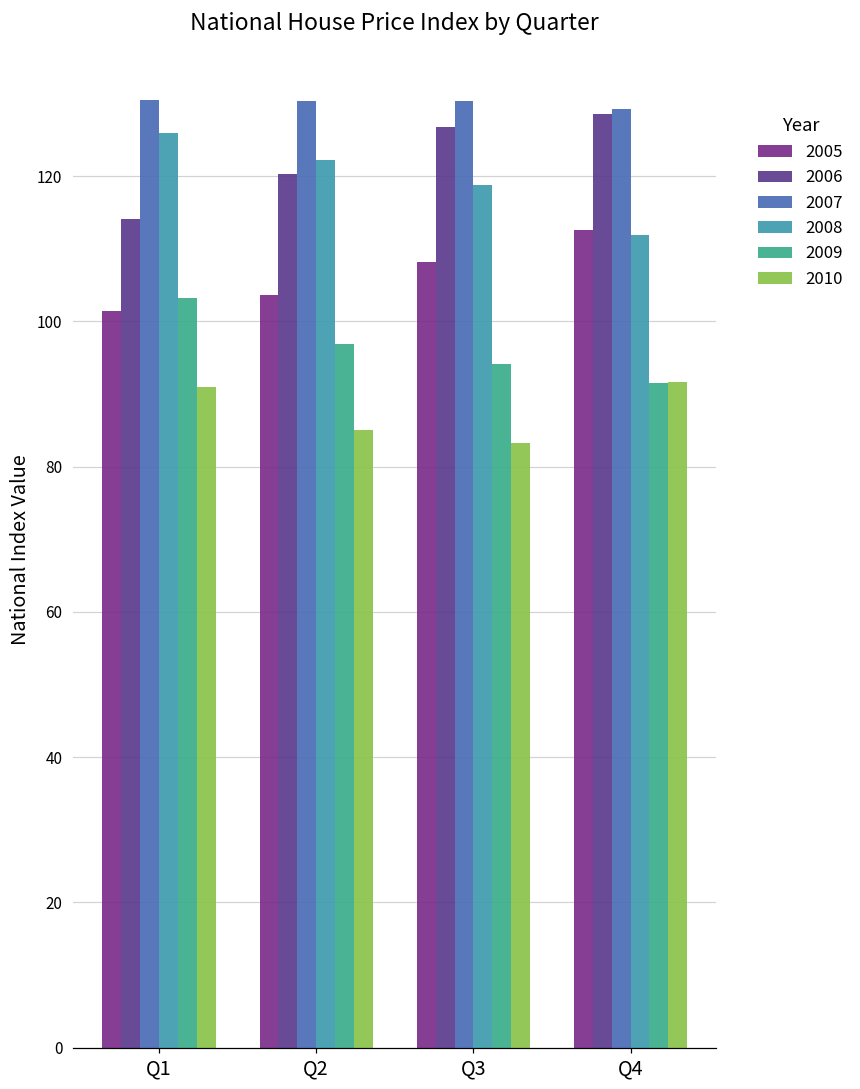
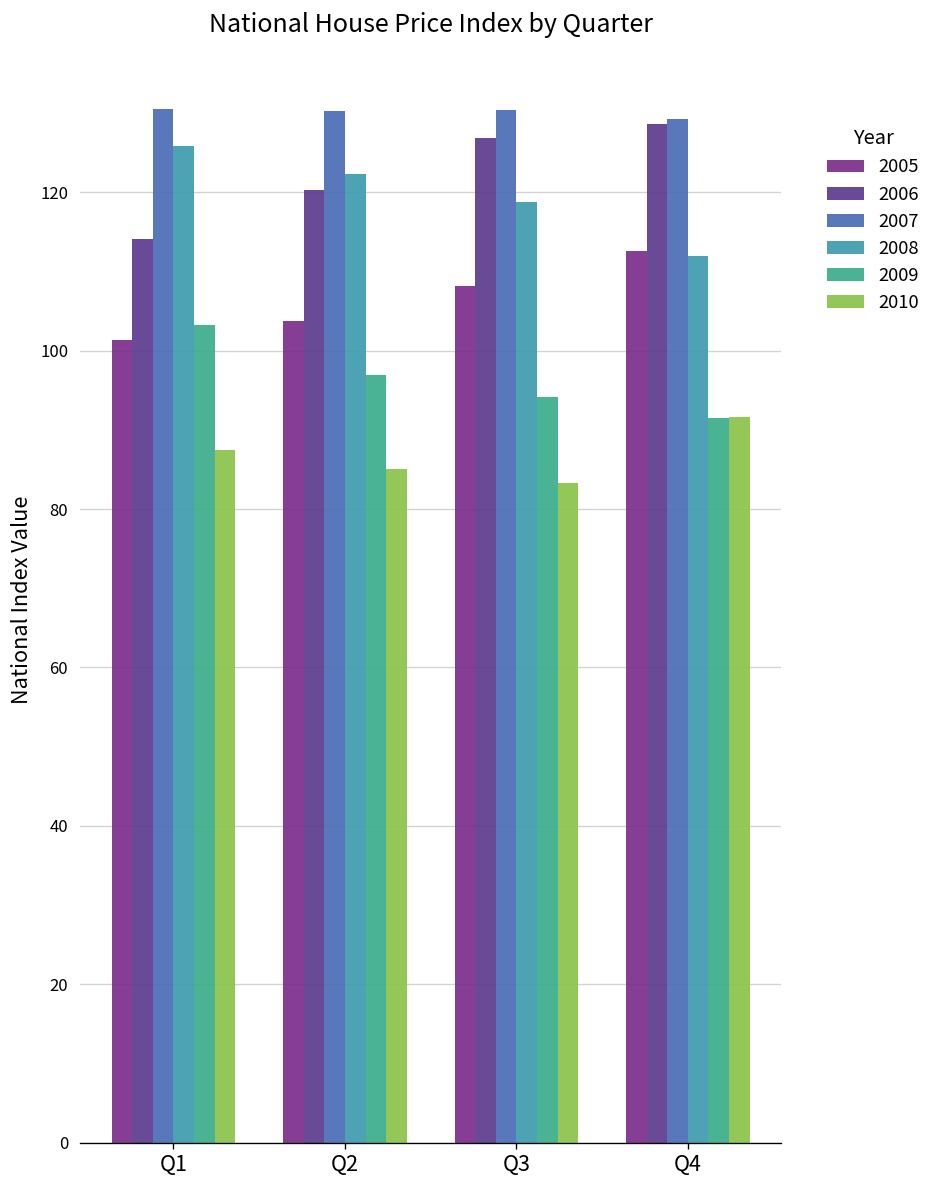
  {
    "2010": {
-     "Q1": 91,
+     "Q1": 88,
      "Q2": 85,
      "Q3": 83,
      "Q4": 92
    }
  }
